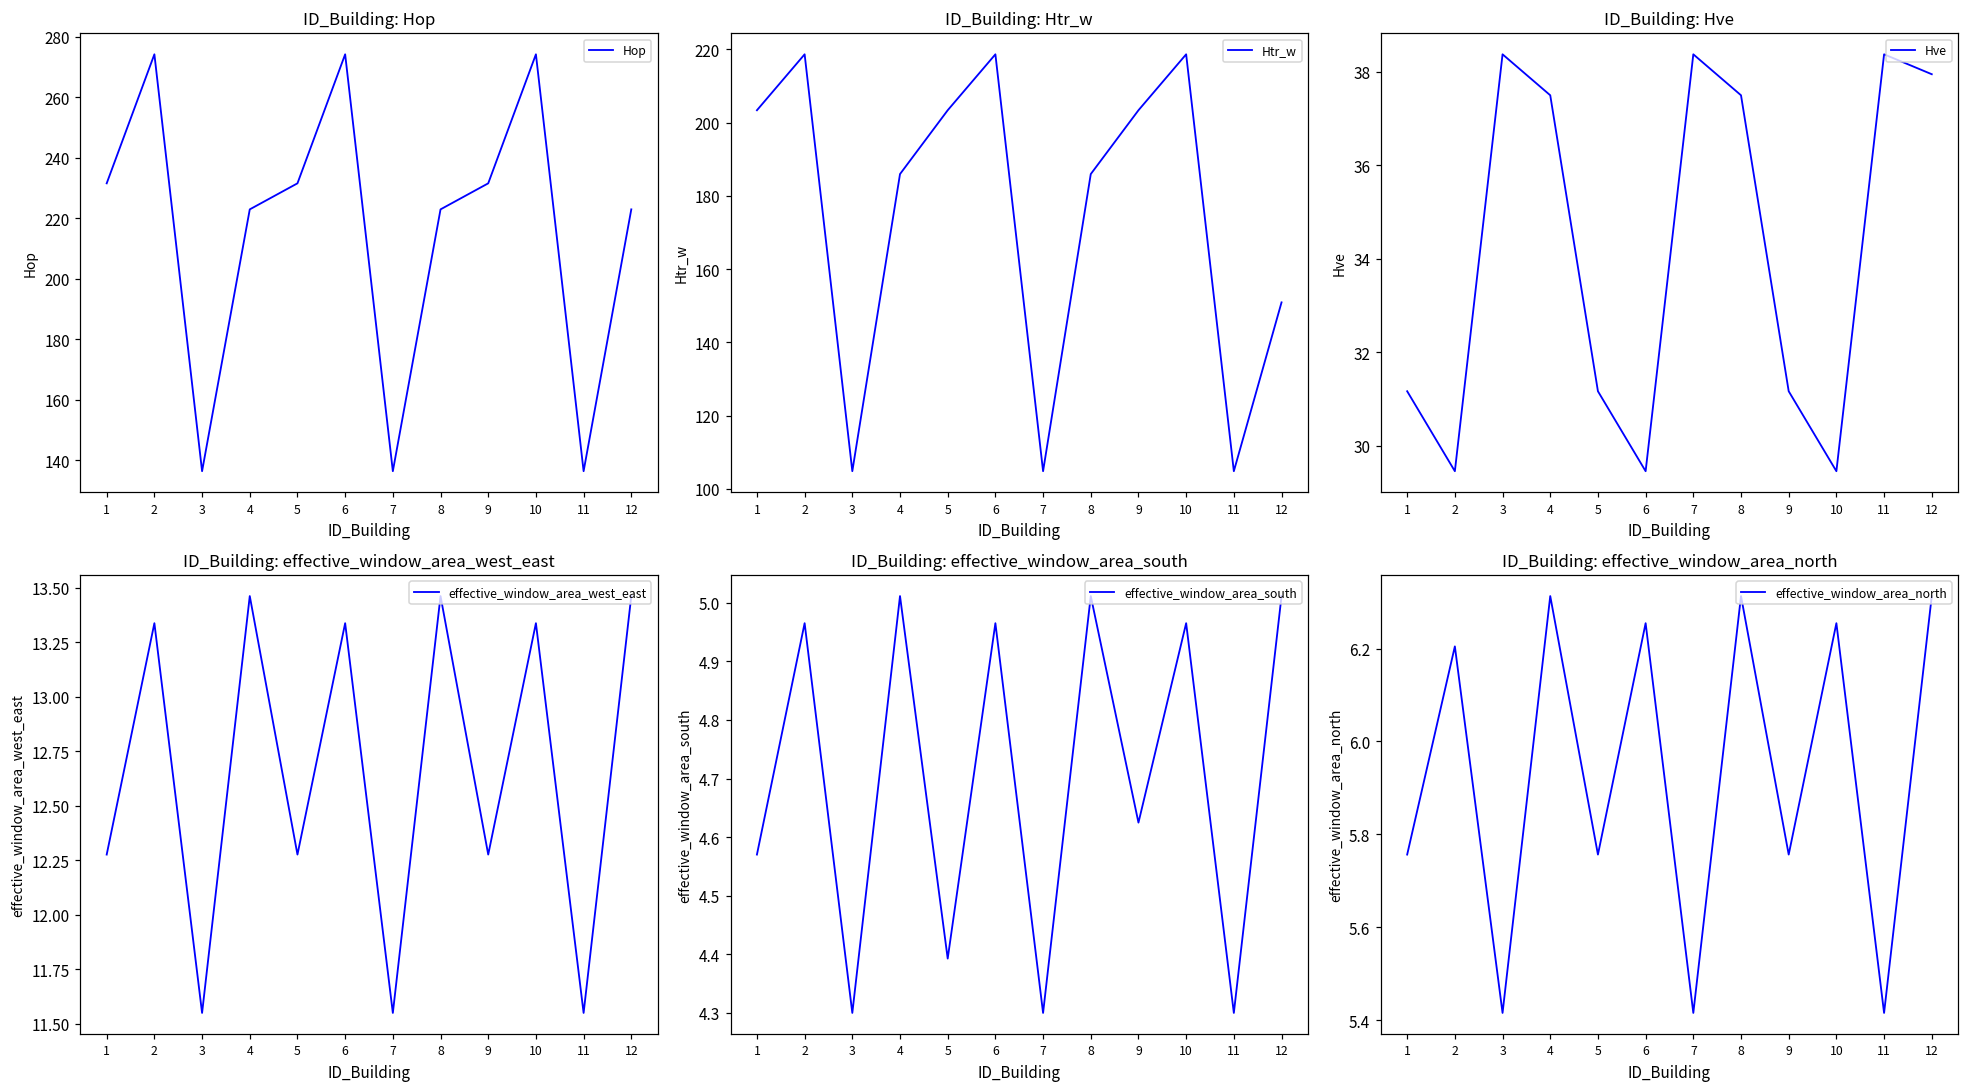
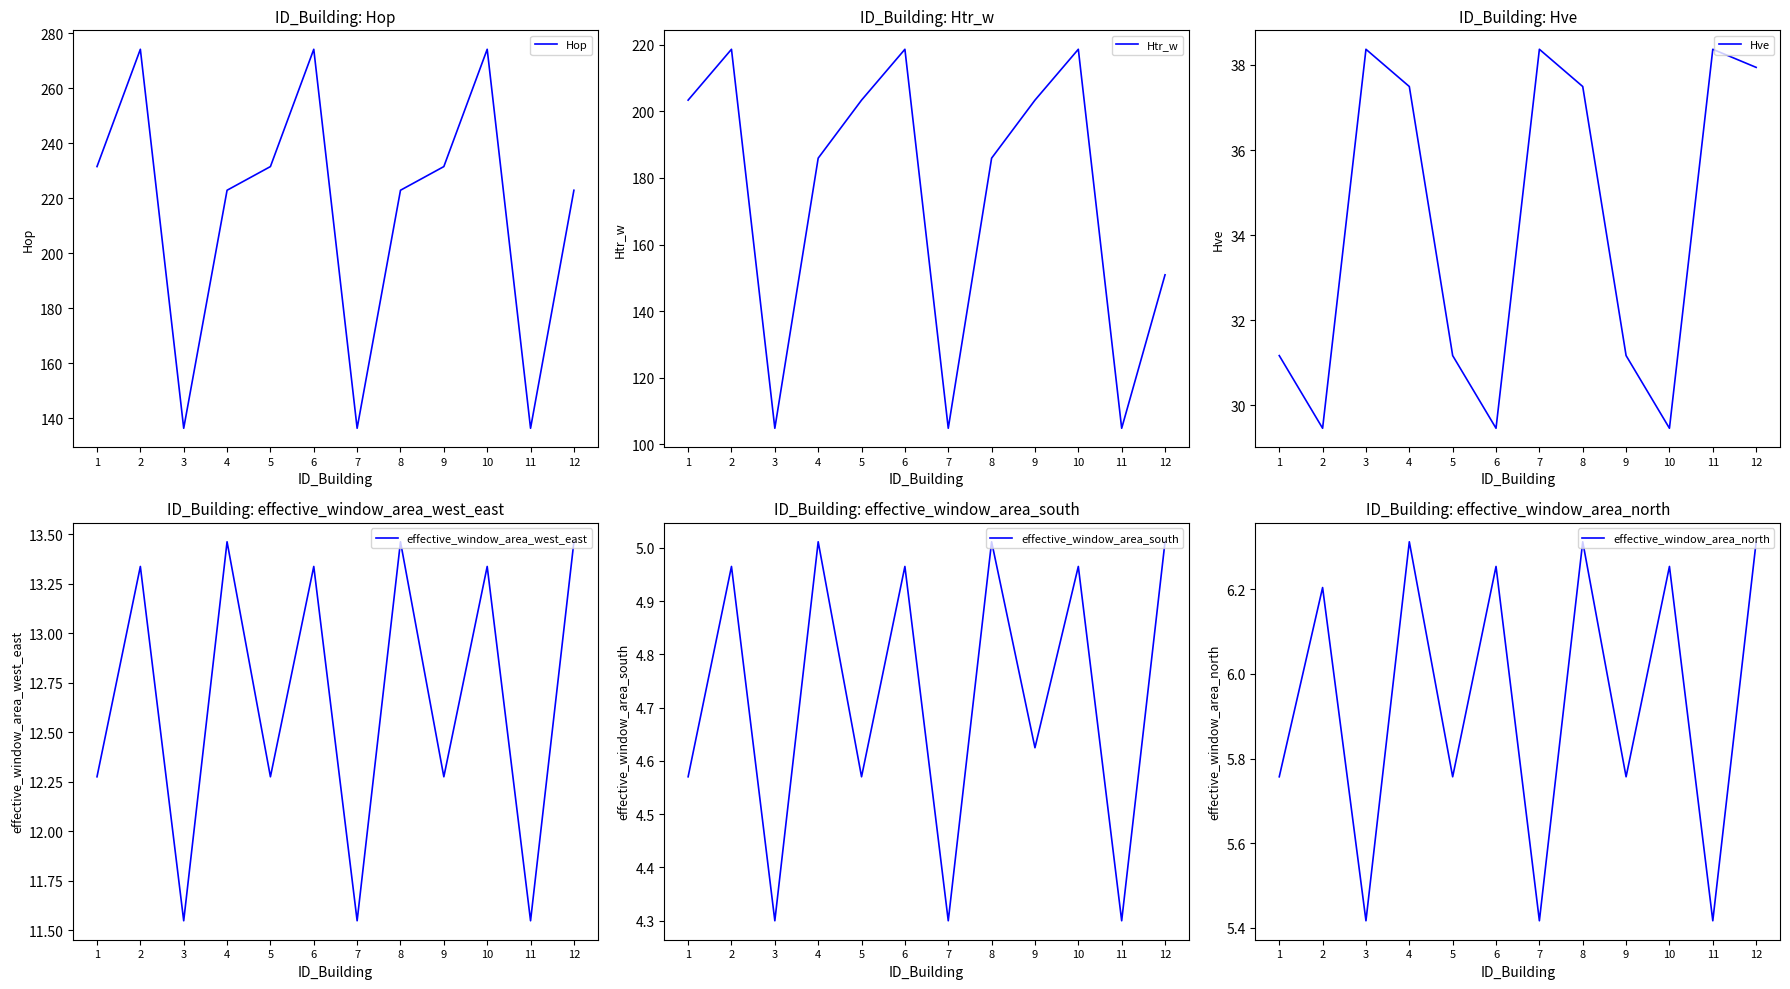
  {
    "ID_Building: Hop": {
      "1": 232,
      "2": 274,
      "3": 136,
      "4": 223,
      "5": 232,
      "6": 274,
      "7": 136,
      "8": 223,
      "9": 232,
      "10": 274,
      "11": 136,
      "12": 223
    },
    "ID_Building: Htr_w": {
      "1": 203,
      "2": 219,
      "3": 105,
      "4": 186,
      "5": 203,
      "6": 219,
      "7": 105,
      "8": 186,
      "9": 203,
      "10": 219,
      "11": 105,
      "12": 151
    },
    "ID_Building: Hve": {
      "1": 31.2,
      "2": 29.5,
      "3": 38.4,
      "4": 37.5,
      "5": 31.2,
      "6": 29.5,
      "7": 38.4,
      "8": 37.5,
      "9": 31.2,
      "10": 29.5,
      "11": 38.4,
      "12": 37.9
    },
    "ID_Building: effective_window_area_west_east": {
      "1": 12.28,
      "2": 13.34,
      "3": 11.55,
      "4": 13.46,
      "5": 12.28,
      "6": 13.34,
      "7": 11.55,
      "9": 12.28,
      "10": 13.34,
      "11": 11.55
    },
    "ID_Building: effective_window_area_south": {
      "1": 4.57,
      "2": 4.97,
      "3": 4.30,
      "4": 5.01,
-     "5": 4.39,
+     "5": 4.57,
      "6": 4.97,
      "7": 4.30,
      "9": 4.62,
      "10": 4.97,
      "11": 4.30
    },
    "ID_Building: effective_window_area_north": {
      "1": 5.76,
      "2": 6.20,
      "3": 5.42,
      "4": 6.31,
      "5": 5.76,
      "6": 6.25,
      "7": 5.42,
      "9": 5.76,
      "10": 6.25,
      "11": 5.42
    }
  }
